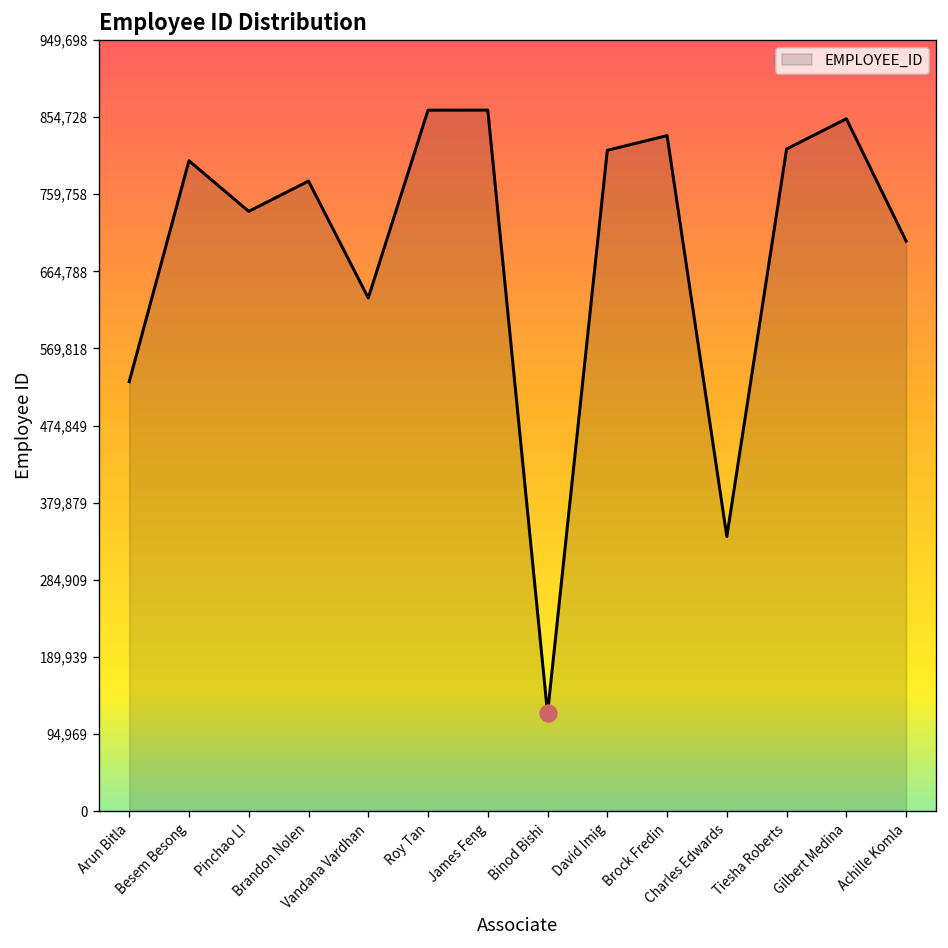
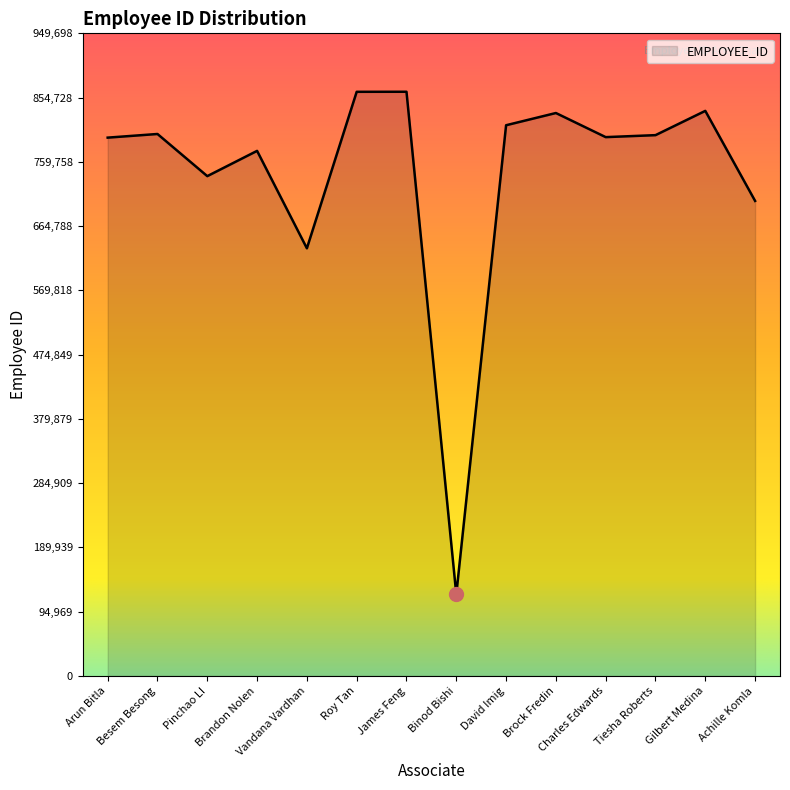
  {
    "EMPLOYEE_ID": {
-     "Arun Bitla": "530,000",
+     "Arun Bitla": "800,000",
      "Besem Besong": "800,000",
      "Pinchao LI": "740,000",
      "Brandon Nolen": "780,000",
      "Vandana Vardhan": "630,000",
      "Roy Tan": "860,000",
      "James Feng": "860,000",
      "David Imig": "810,000",
      "Brock Fredin": "830,000",
-     "Charles Edwards": "340,000",
-     "Tiesha Roberts": "820,000",
-     "Gilbert Medina": "850,000",
+     "Charles Edwards": "800,000",
+     "Tiesha Roberts": "800,000",
+     "Gilbert Medina": "840,000",
      "Achille Komla": "700,000"
    }
  }
